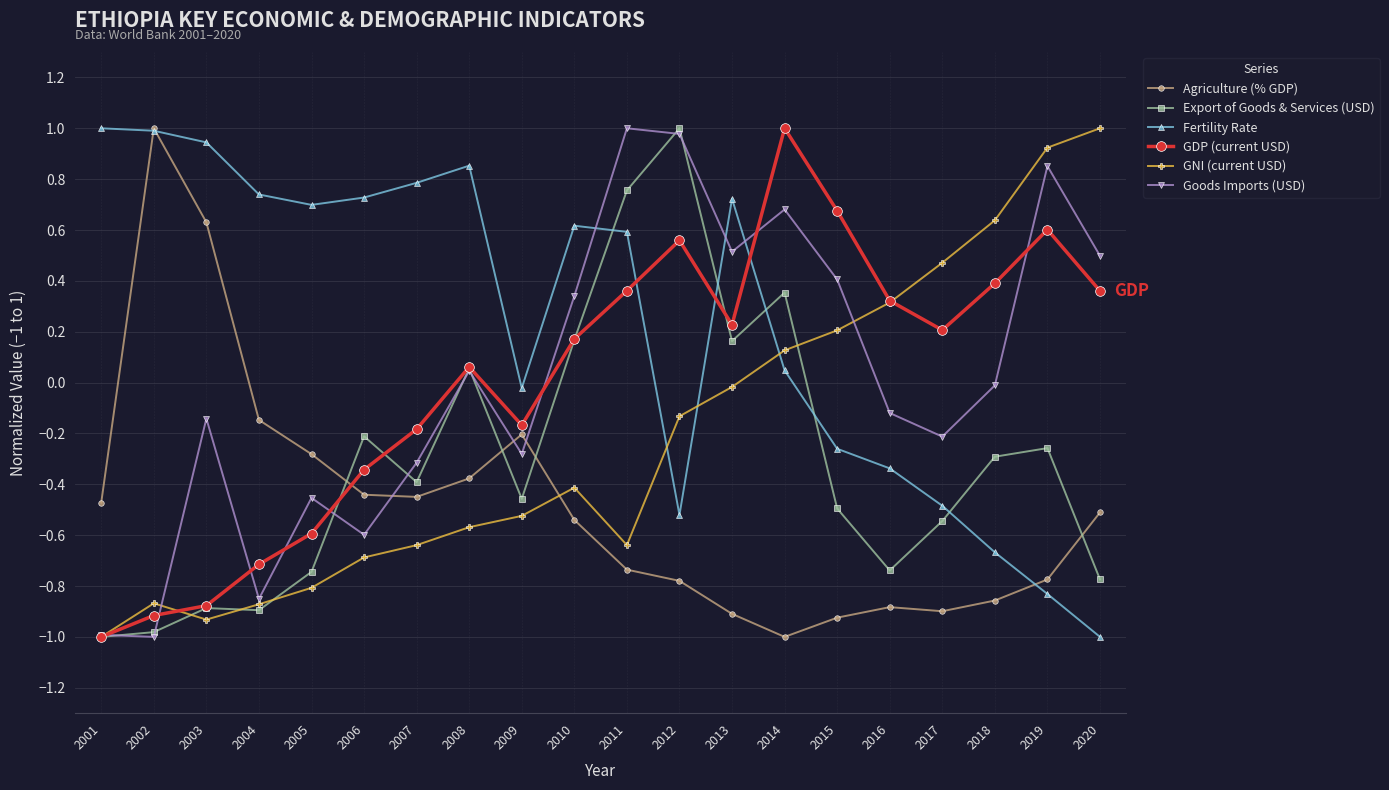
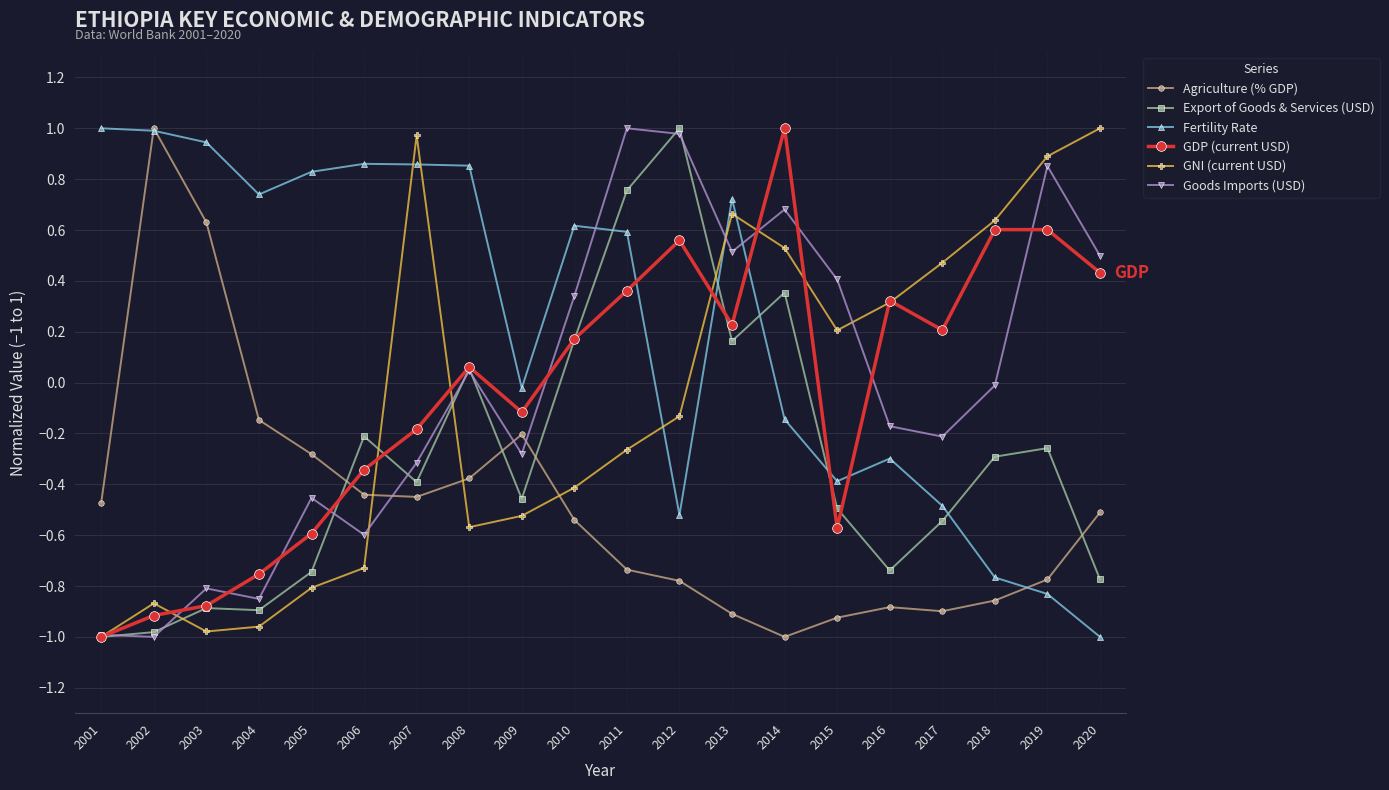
  {
    "Fertility Rate": {
      "2001": 1.00,
      "2003": 0.94,
      "2004": 0.74,
-     "2005": 0.70,
-     "2006": 0.73,
-     "2007": 0.79,
+     "2005": 0.83,
+     "2006": 0.86,
+     "2007": 0.86,
      "2008": 0.85,
      "2009": -0.02,
      "2010": 0.62,
      "2011": 0.59,
      "2012": -0.52,
      "2013": 0.72,
-     "2014": 0.05,
-     "2015": -0.26,
-     "2016": -0.34,
+     "2014": -0.14,
+     "2015": -0.39,
+     "2016": -0.30,
      "2017": -0.48,
-     "2018": -0.67,
+     "2018": -0.77,
      "2019": -0.83,
      "2020": -1.00
    },
    "GDP (current USD)": {
      "2002": -0.92,
-     "2004": -0.71,
+     "2004": -0.75,
      "2005": -0.59,
      "2006": -0.34,
      "2007": -0.18,
-     "2009": -0.17,
+     "2009": -0.12,
      "2011": 0.36,
      "2012": 0.56,
      "2013": 0.23,
      "2014": 1.00,
-     "2015": 0.68,
+     "2015": -0.57,
      "2017": 0.21,
-     "2018": 0.39,
+     "2018": 0.60,
      "2019": 0.60,
-     "2020": 0.36
+     "2020": 0.43
    },
    "GNI (current USD)": {
      "2002": -0.87,
-     "2003": -0.93,
-     "2004": -0.87,
+     "2003": -0.98,
+     "2004": -0.96,
      "2005": -0.81,
-     "2006": -0.69,
-     "2007": -0.64,
+     "2006": -0.73,
+     "2007": 0.97,
      "2008": -0.57,
      "2009": -0.52,
      "2010": -0.41,
-     "2011": -0.64,
+     "2011": -0.26,
      "2012": -0.13,
-     "2013": -0.02,
-     "2014": 0.13,
+     "2013": 0.66,
+     "2014": 0.53,
      "2015": 0.21,
      "2017": 0.47,
      "2018": 0.64,
-     "2019": 0.92,
+     "2019": 0.89,
      "2020": 1.00
    },
    "Goods Imports (USD)": {
      "2002": -1.00,
-     "2003": -0.14,
+     "2003": -0.81,
      "2004": -0.85,
      "2005": -0.45,
      "2006": -0.60,
      "2007": -0.32,
      "2009": -0.28,
      "2010": 0.34,
      "2011": 1.00,
      "2012": 0.98,
      "2013": 0.51,
      "2014": 0.68,
      "2015": 0.41,
-     "2016": -0.12,
+     "2016": -0.17,
      "2017": -0.21,
      "2018": -0.01,
      "2019": 0.85,
      "2020": 0.50
    }
  }
